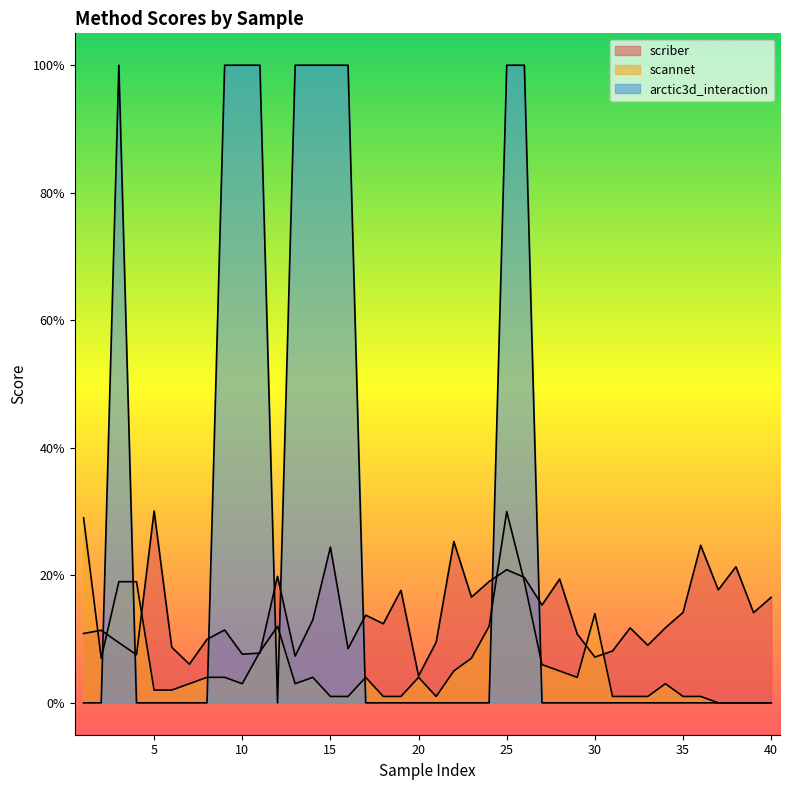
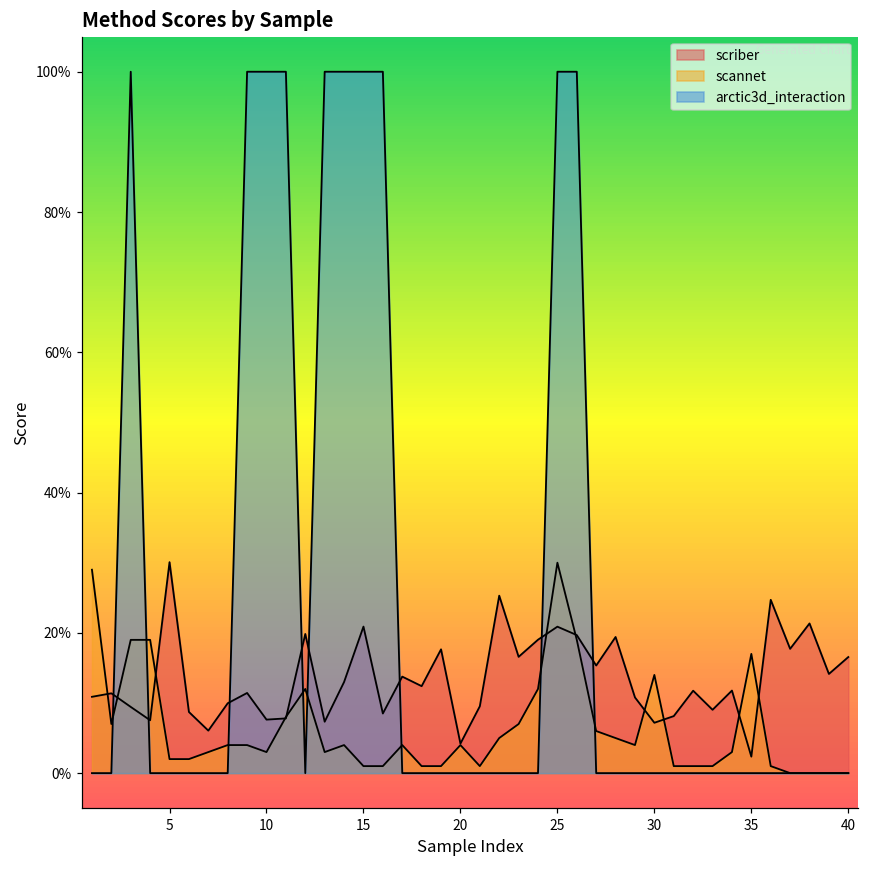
  {
    "scriber": {
      "5": "30%",
      "10": "8%",
-     "15": "24%",
+     "15": "21%",
      "25": "21%",
      "30": "7%",
-     "35": "14%",
+     "35": "2%",
      "40": "17%"
    },
    "scannet": {
      "5": "2%",
      "10": "3%",
      "15": "1%",
      "25": "30%",
      "30": "14%",
-     "35": "1%"
+     "35": "17%"
    },
    "arctic3d_interaction": {
      "5": "0%",
      "10": "100%",
      "15": "100%",
      "20": "0%",
      "25": "100%",
      "30": "0%",
      "35": "0%"
    }
  }
